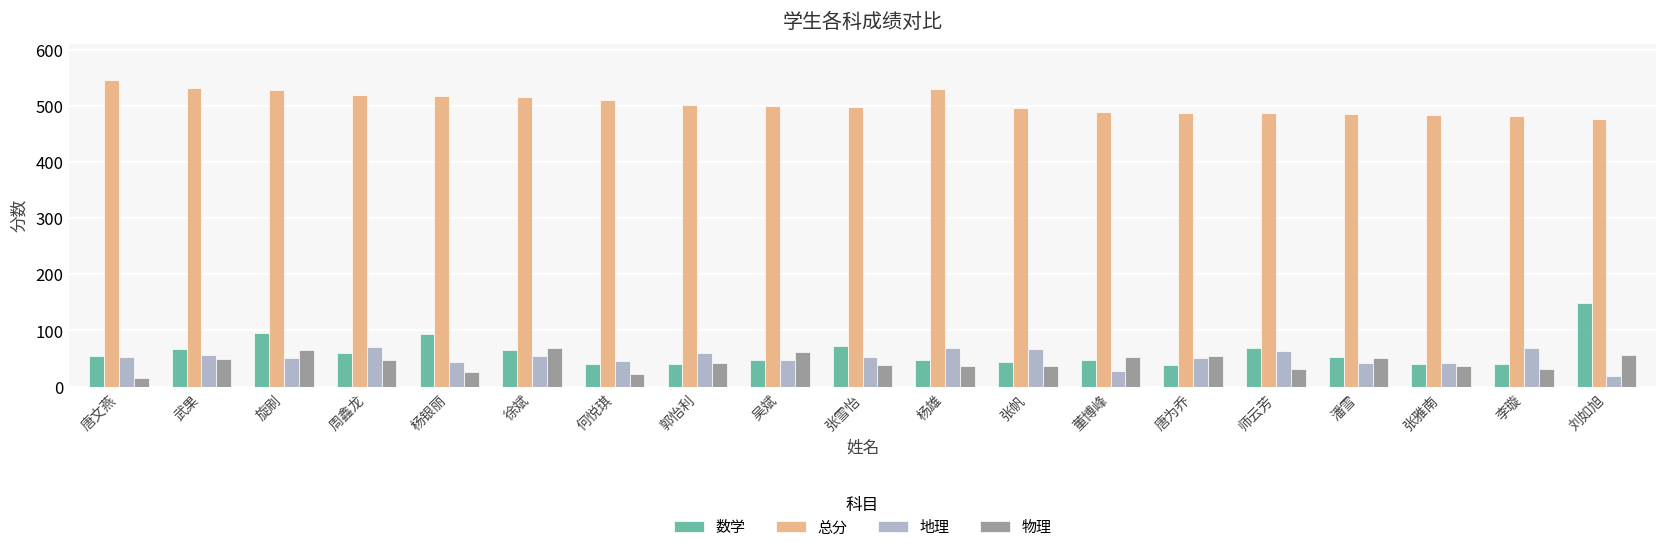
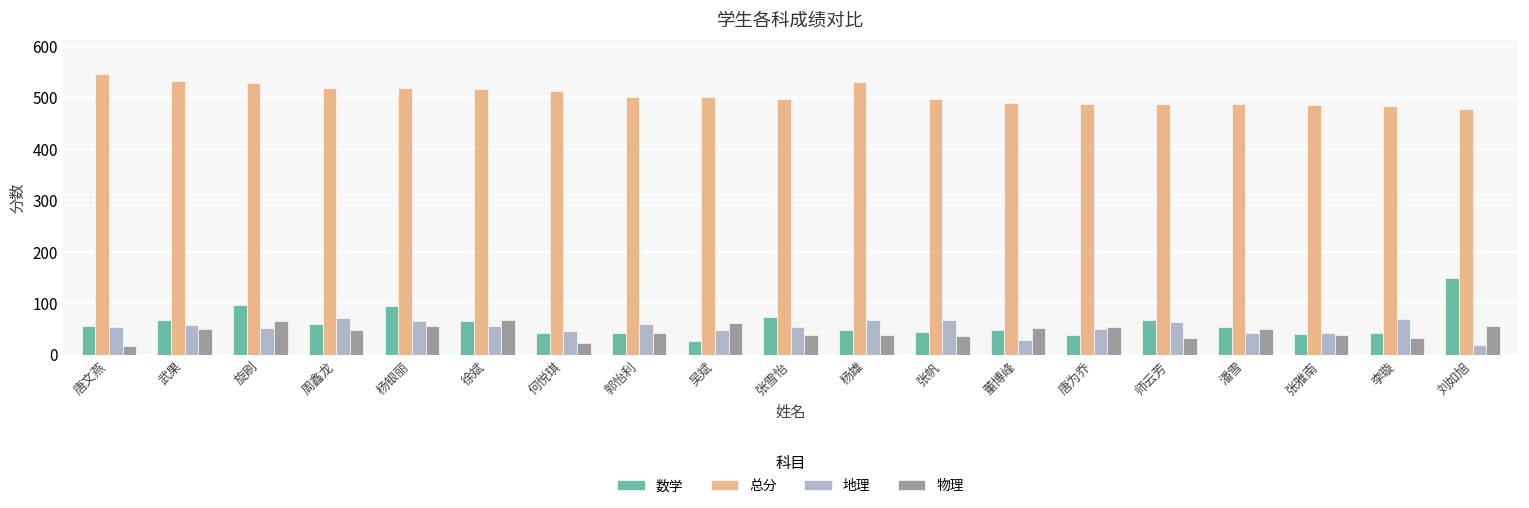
  {
    "数学": {
      "唐文燕": 60,
      "武果": 70,
      "旋刷": 100,
      "周鑫龙": 60,
      "杨银丽": 90,
      "徐斌": 70,
      "何悦琪": 40,
      "郭怡利": 40,
-     "吴斌": 50,
+     "吴斌": 30,
      "张雪怡": 70,
      "杨雄": 50,
      "张帆": 40,
      "董博峰": 50,
      "唐为乔": 40,
      "师云芳": 70,
      "潘雪": 50,
      "张雅南": 40,
      "李璇": 40,
      "刘如旭": 150
    },
    "总分": {
      "唐文燕": 550,
      "武果": 530,
      "旋刷": 530,
      "周鑫龙": 520,
      "杨银丽": 520,
      "徐斌": 520,
      "何悦琪": 510,
      "郭怡利": 500,
      "吴斌": 500,
      "张雪怡": 500,
      "杨雄": 530,
      "张帆": 500,
      "董博峰": 490,
      "唐为乔": 490,
      "师云芳": 490,
      "潘雪": 490,
      "张雅南": 480,
      "李璇": 480,
      "刘如旭": 480
    },
    "地理": {
      "唐文燕": 50,
      "武果": 60,
      "旋刷": 50,
      "周鑫龙": 70,
-     "杨银丽": 40,
+     "杨银丽": 70,
      "徐斌": 60,
      "何悦琪": 50,
      "郭怡利": 60,
      "吴斌": 50,
      "张雪怡": 50,
      "杨雄": 70,
      "张帆": 70,
      "董博峰": 30,
      "唐为乔": 50,
      "师云芳": 60,
      "潘雪": 40,
      "张雅南": 40,
      "李璇": 70,
      "刘如旭": 20
    },
    "物理": {
      "唐文燕": 20,
      "武果": 50,
      "旋刷": 70,
      "周鑫龙": 50,
-     "杨银丽": 30,
+     "杨银丽": 60,
      "徐斌": 70,
      "何悦琪": 20,
      "郭怡利": 40,
      "吴斌": 60,
      "张雪怡": 40,
      "杨雄": 40,
      "张帆": 40,
      "董博峰": 50,
      "唐为乔": 50,
      "师云芳": 30,
      "潘雪": 50,
      "张雅南": 40,
      "李璇": 30,
      "刘如旭": 60
    }
  }
